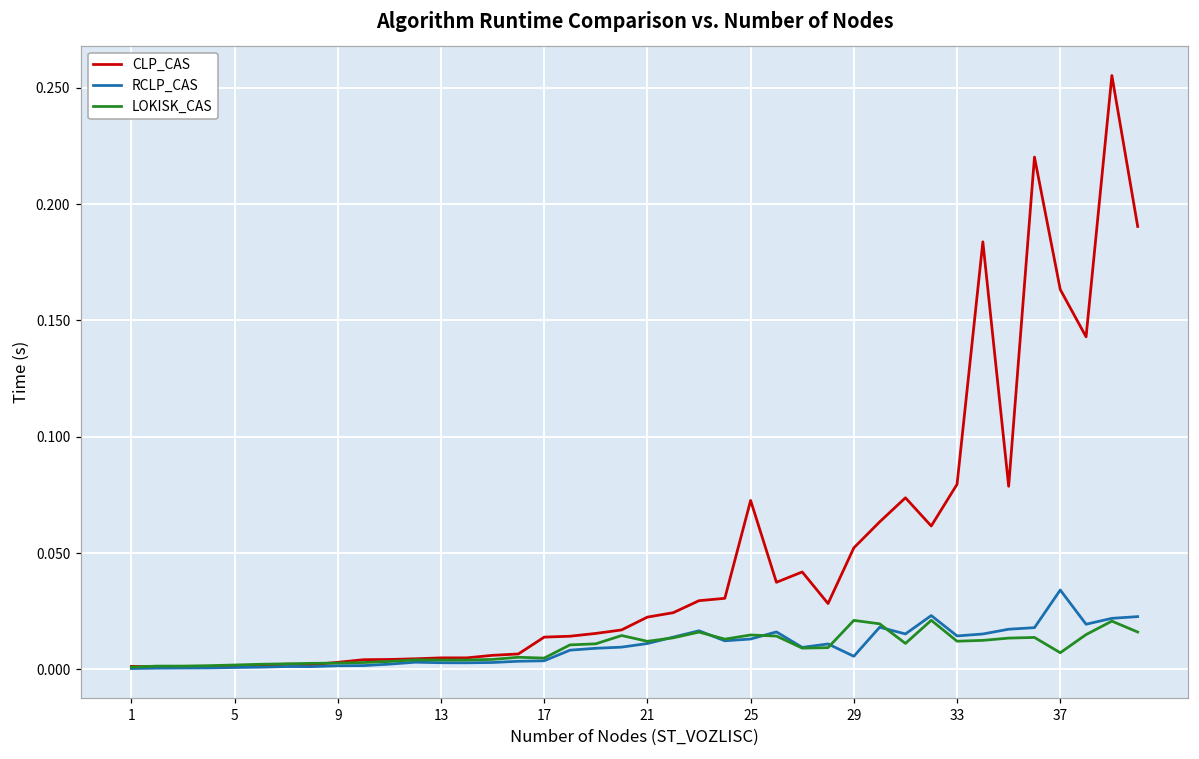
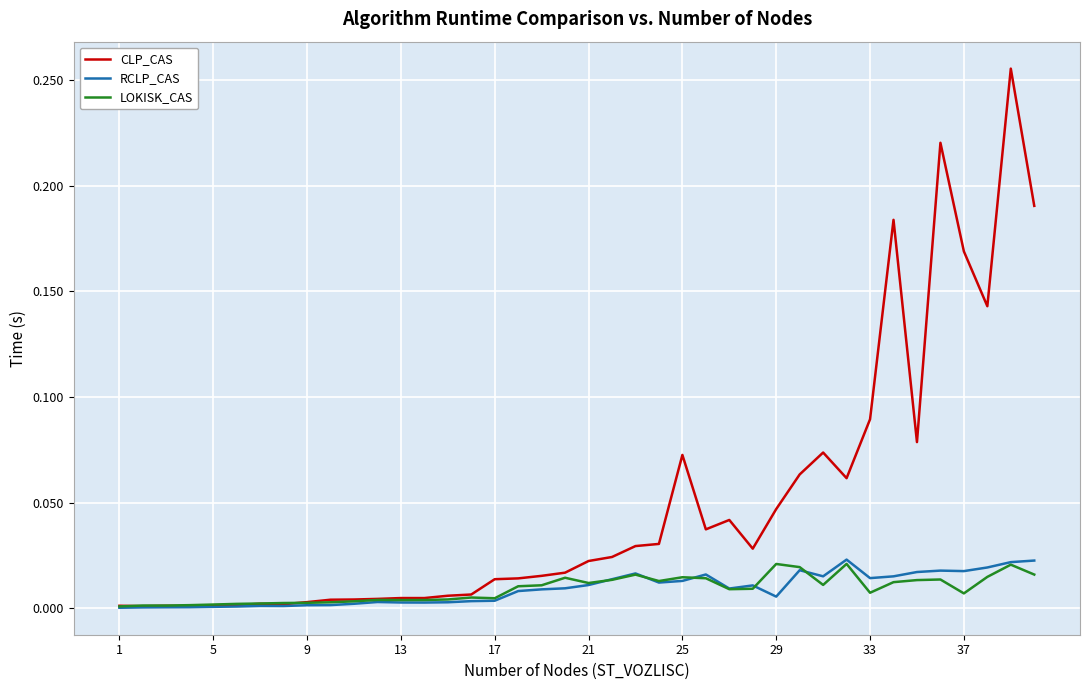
  {
    "CLP_CAS": {
      "17": 0.014,
      "21": 0.022,
      "25": 0.073,
-     "29": 0.052,
-     "33": 0.080,
-     "37": 0.163
+     "29": 0.047,
+     "33": 0.089,
+     "37": 0.169
    },
    "RCLP_CAS": {
      "25": 0.013,
      "29": 0.006,
      "33": 0.014,
-     "37": 0.034
+     "37": 0.018
    },
    "LOKISK_CAS": {
      "25": 0.015,
      "29": 0.021,
-     "33": 0.012,
+     "33": 0.007,
      "37": 0.007
    }
  }
